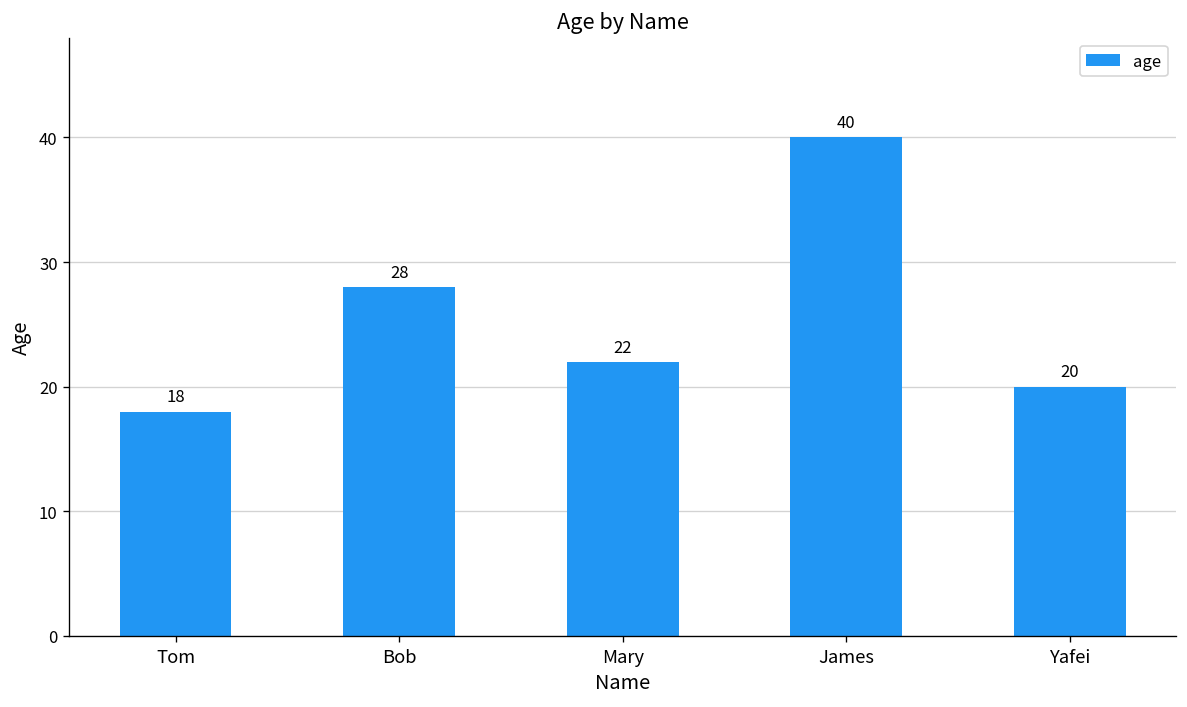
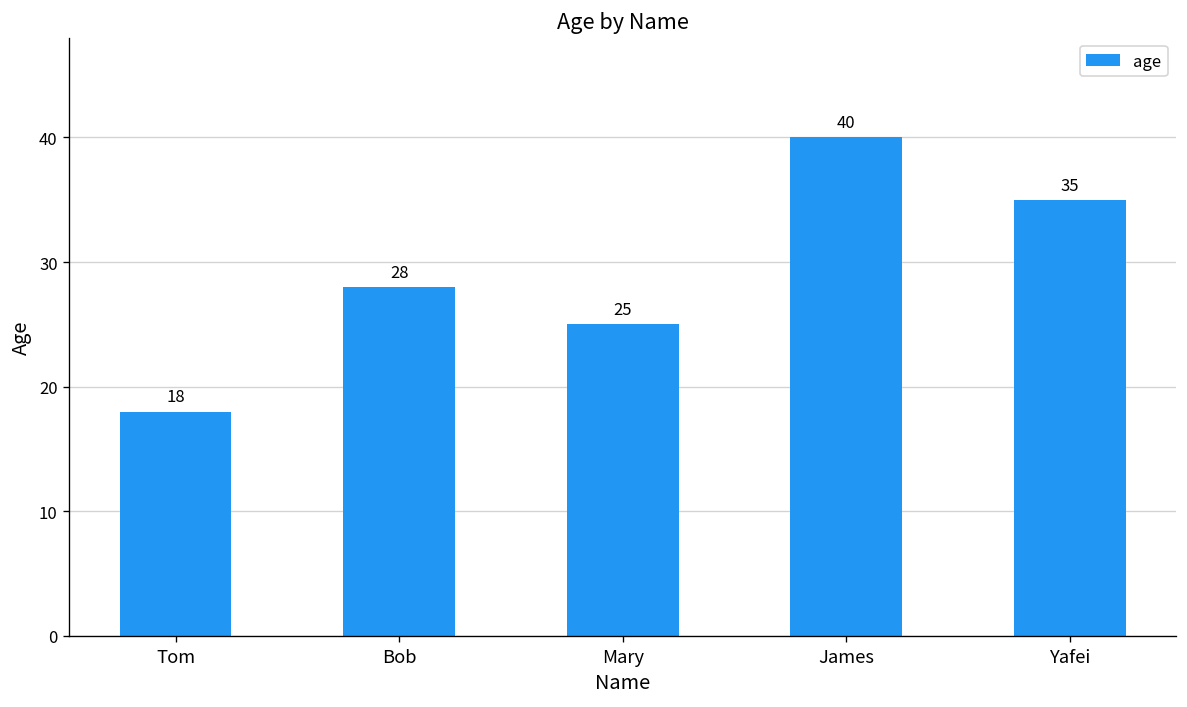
  {
    "Tom": 18,
    "Bob": 28,
-   "Mary": 22,
+   "Mary": 25,
    "James": 40,
-   "Yafei": 20
+   "Yafei": 35
  }
